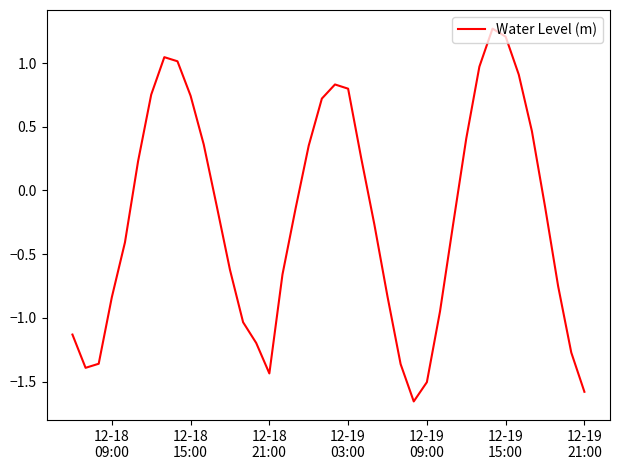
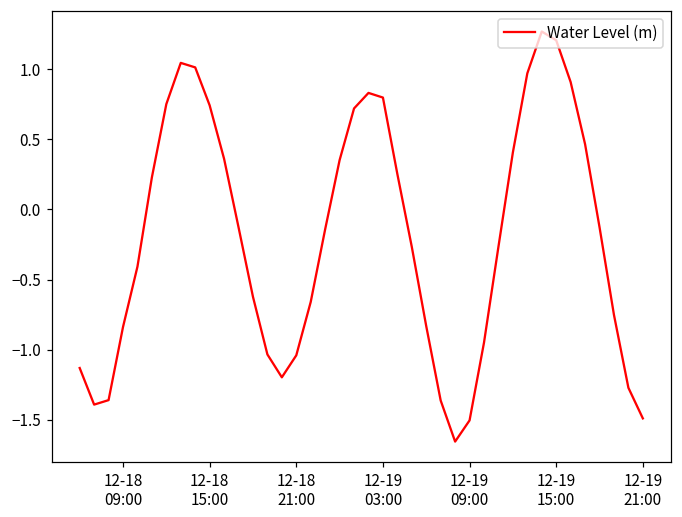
  {
    "12-18 09:00": -0.84,
    "12-18 15:00": 0.74,
-   "12-18 21:00": -1.44,
+   "12-18 21:00": -1.04,
    "12-19 03:00": 0.80,
    "12-19 09:00": -1.50,
-   "12-19 21:00": -1.58
+   "12-19 21:00": -1.49
  }
